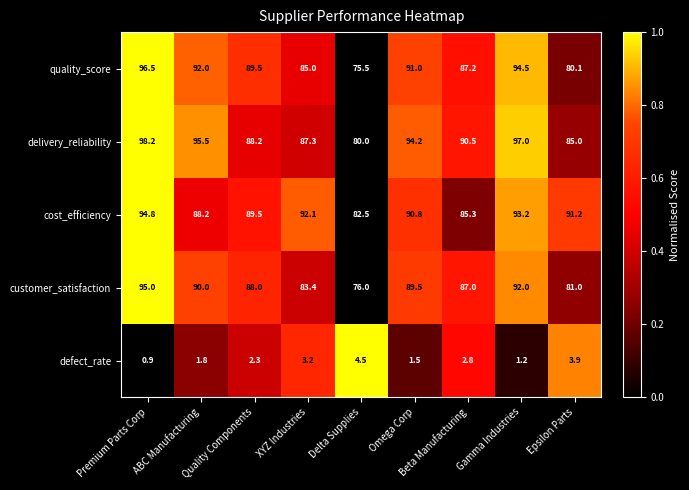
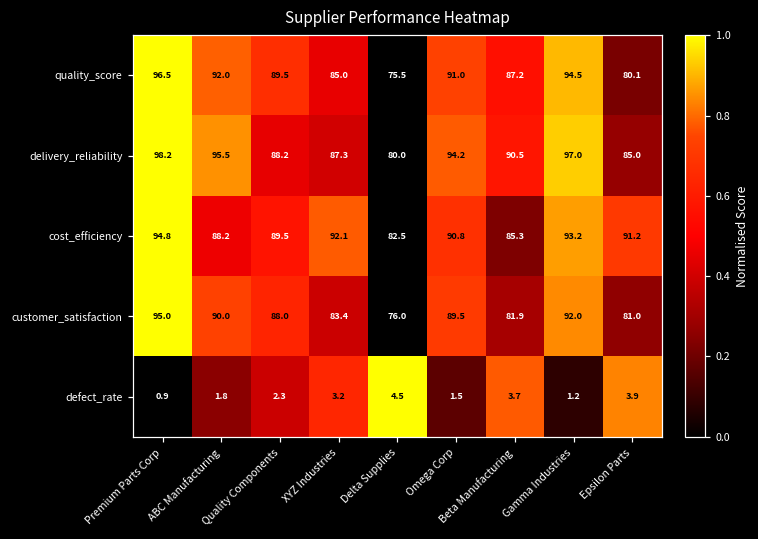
  {
    "quality_score": {
      "Premium Parts Corp": 96.5,
      "ABC Manufacturing": 92.0,
      "Quality Components": 89.5,
      "XYZ Industries": 85.0,
      "Delta Supplies": 75.5,
      "Omega Corp": 91.0,
      "Beta Manufacturing": 87.2,
      "Gamma Industries": 94.5,
      "Epsilon Parts": 80.1
    },
    "delivery_reliability": {
      "Premium Parts Corp": 98.2,
      "ABC Manufacturing": 95.5,
      "Quality Components": 88.2,
      "XYZ Industries": 87.3,
      "Delta Supplies": 80.0,
      "Omega Corp": 94.2,
      "Beta Manufacturing": 90.5,
      "Gamma Industries": 97.0,
      "Epsilon Parts": 85.0
    },
    "cost_efficiency": {
      "Premium Parts Corp": 94.8,
      "ABC Manufacturing": 88.2,
      "Quality Components": 89.5,
      "XYZ Industries": 92.1,
      "Delta Supplies": 82.5,
      "Omega Corp": 90.8,
      "Beta Manufacturing": 85.3,
      "Gamma Industries": 93.2,
      "Epsilon Parts": 91.2
    },
    "customer_satisfaction": {
      "Premium Parts Corp": 95.0,
      "ABC Manufacturing": 90.0,
      "Quality Components": 88.0,
      "XYZ Industries": 83.4,
      "Delta Supplies": 76.0,
      "Omega Corp": 89.5,
-     "Beta Manufacturing": 87.0,
+     "Beta Manufacturing": 81.9,
      "Gamma Industries": 92.0,
      "Epsilon Parts": 81.0
    },
    "defect_rate": {
      "Premium Parts Corp": 0.9,
      "ABC Manufacturing": 1.8,
      "Quality Components": 2.3,
      "XYZ Industries": 3.2,
      "Delta Supplies": 4.5,
      "Omega Corp": 1.5,
-     "Beta Manufacturing": 2.8,
+     "Beta Manufacturing": 3.7,
      "Gamma Industries": 1.2,
      "Epsilon Parts": 3.9
    }
  }
